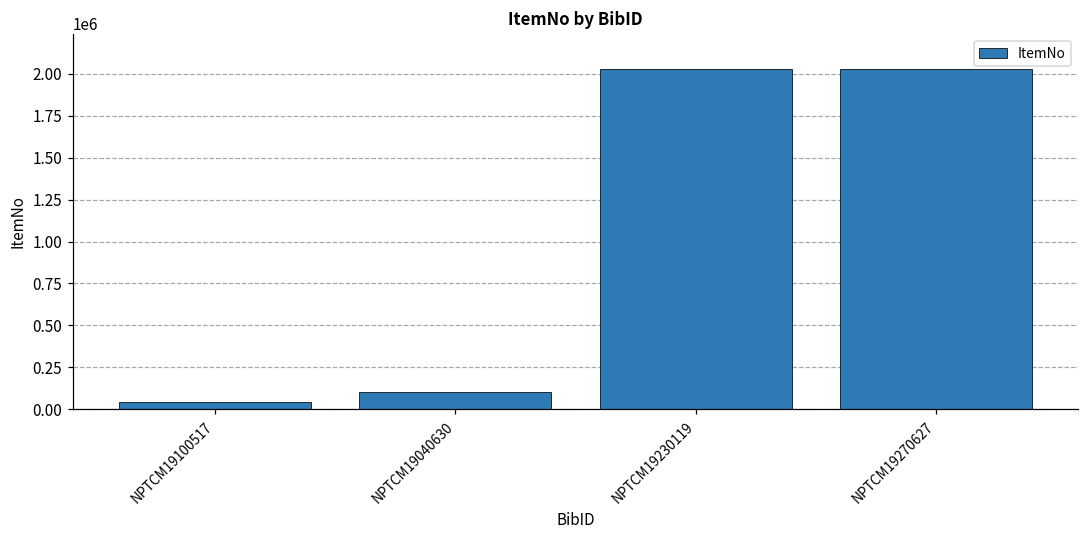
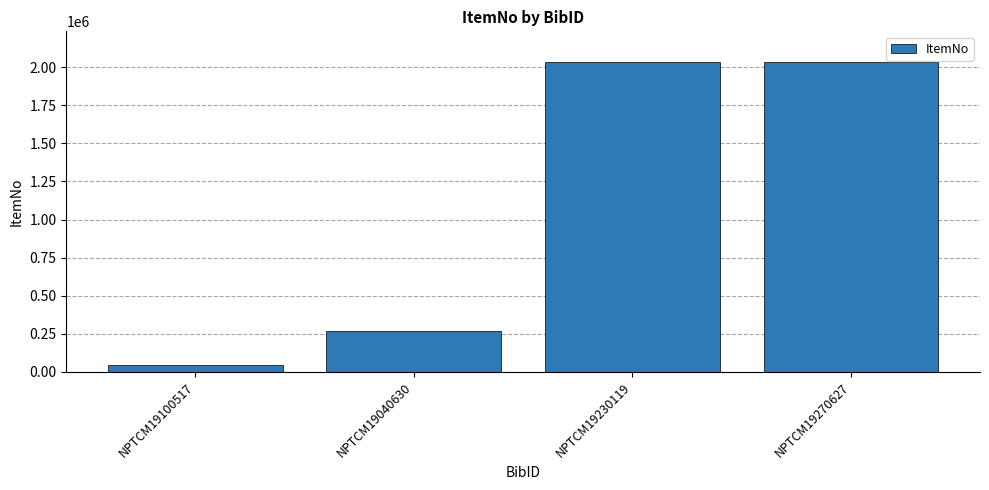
  {
    "NPTCM19100517": 40000,
-   "NPTCM19040630": 100000,
+   "NPTCM19040630": 270000,
    "NPTCM19230119": 2030000,
    "NPTCM19270627": 2030000
  }
